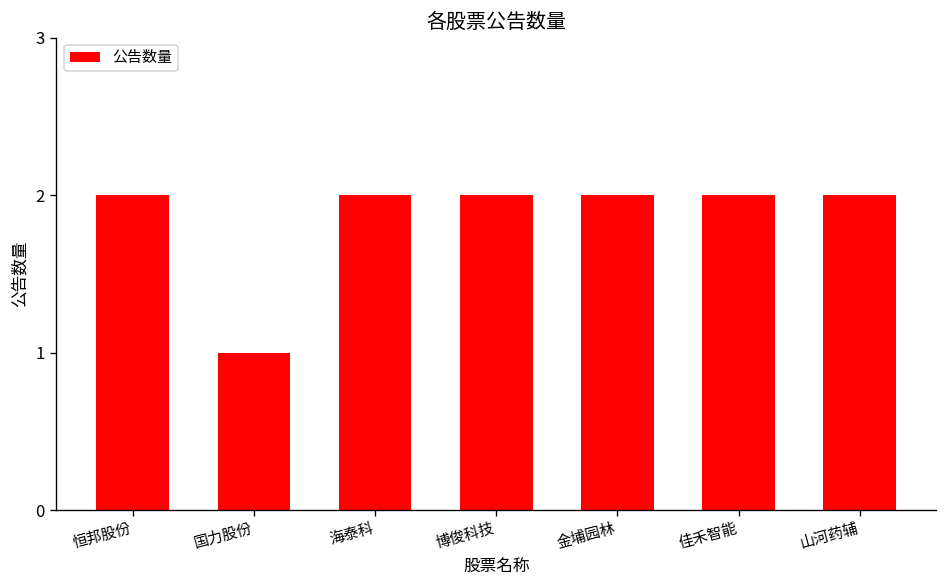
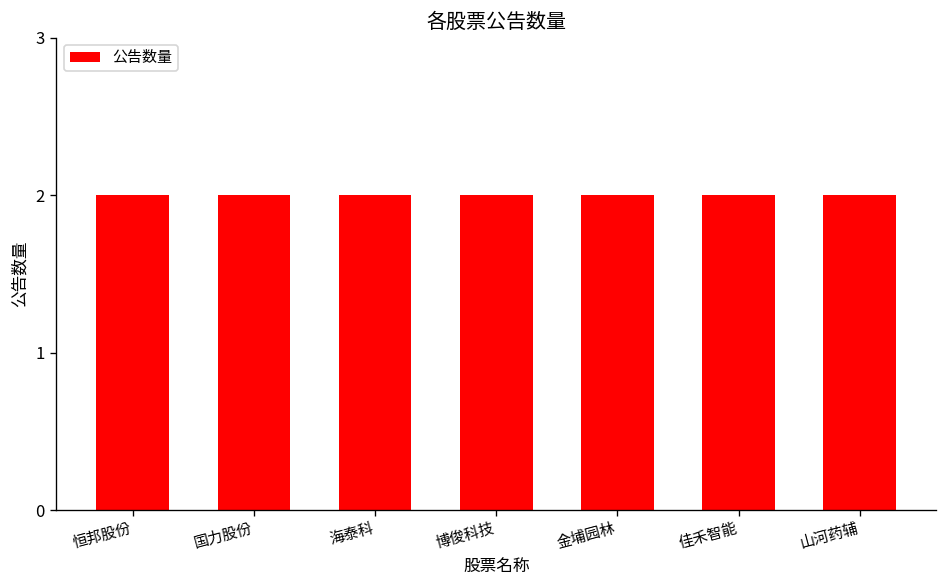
  {
    "恒邦股份": 2,
-   "国力股份": 1,
+   "国力股份": 2,
    "海泰科": 2,
    "博俊科技": 2,
    "金埔园林": 2,
    "佳禾智能": 2,
    "山河药辅": 2
  }
